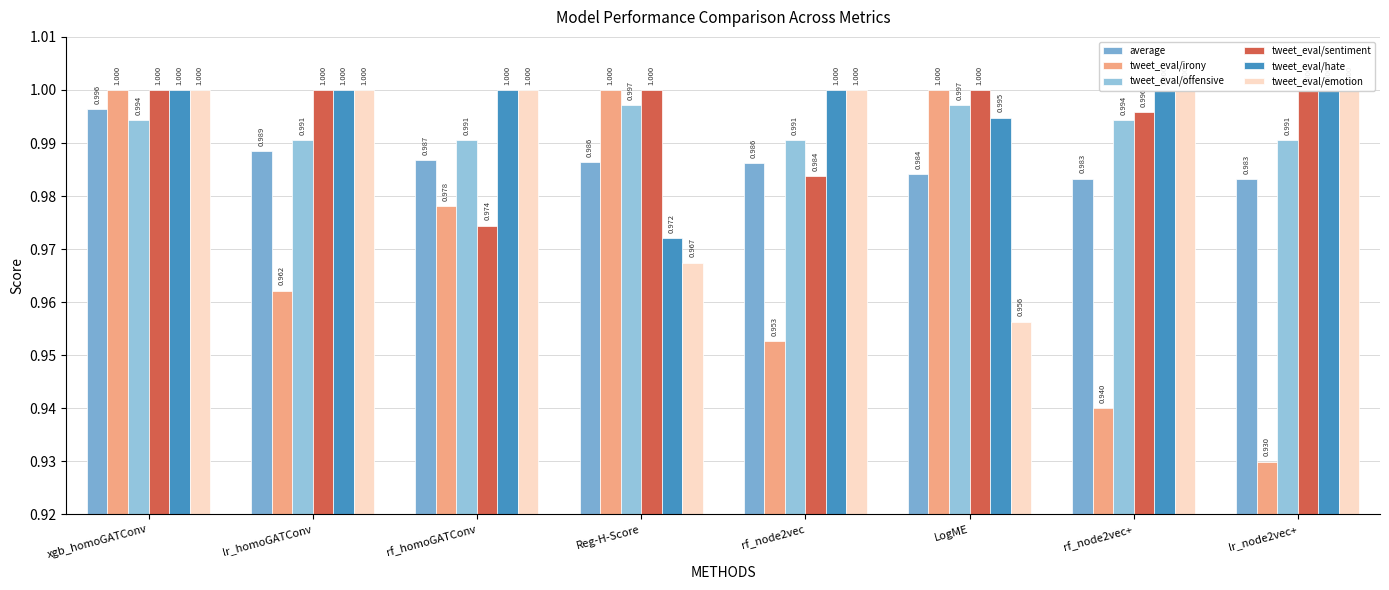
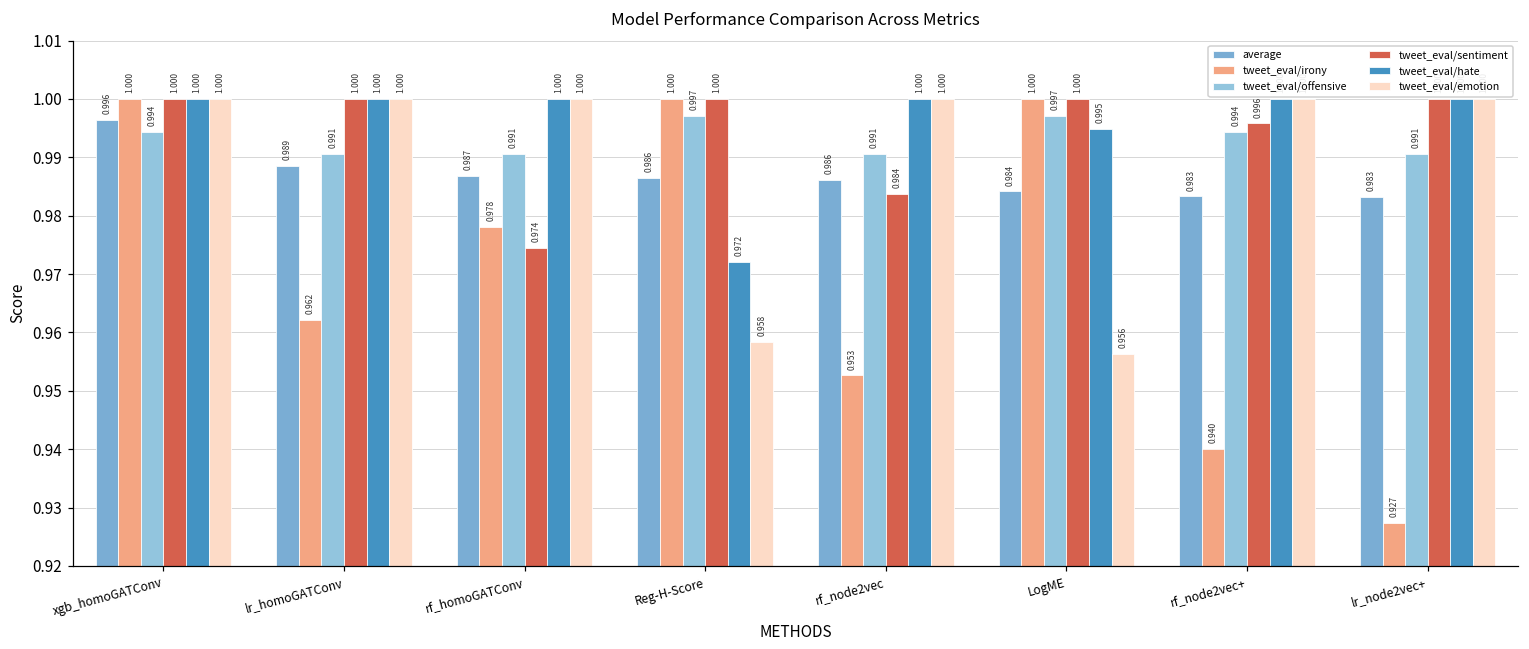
  {
    "tweet_eval/irony": {
      "xgb_homoGATConv": 1.000,
      "lr_homoGATConv": 0.962,
      "rf_homoGATConv": 0.978,
      "Reg-H-Score": 1.000,
      "rf_node2vec": 0.953,
      "LogME": 1.000,
      "rf_node2vec+": 0.940,
-     "lr_node2vec+": 0.930
+     "lr_node2vec+": 0.927
    },
    "tweet_eval/sentiment": {
      "xgb_homoGATConv": 1.000,
      "lr_homoGATConv": 1.000,
      "rf_homoGATConv": 0.974,
      "Reg-H-Score": 1.000,
      "rf_node2vec": 0.984,
      "LogME": 1.000
    },
    "tweet_eval/hate": {
      "xgb_homoGATConv": 1.000,
      "lr_homoGATConv": 1.000,
      "rf_homoGATConv": 1.000,
      "Reg-H-Score": 0.972,
      "rf_node2vec": 1.000,
      "LogME": 0.995
    },
    "tweet_eval/emotion": {
      "xgb_homoGATConv": 1.000,
      "lr_homoGATConv": 1.000,
      "rf_homoGATConv": 1.000,
-     "Reg-H-Score": 0.967,
+     "Reg-H-Score": 0.958,
      "rf_node2vec": 1.000,
      "LogME": 0.956
    }
  }
